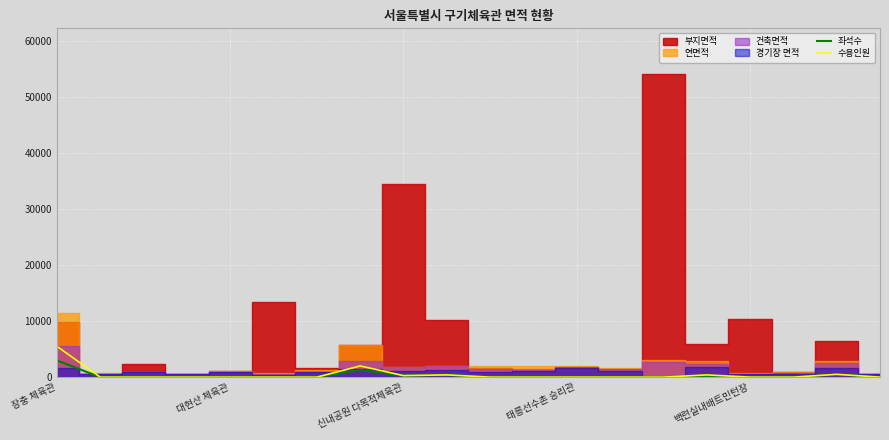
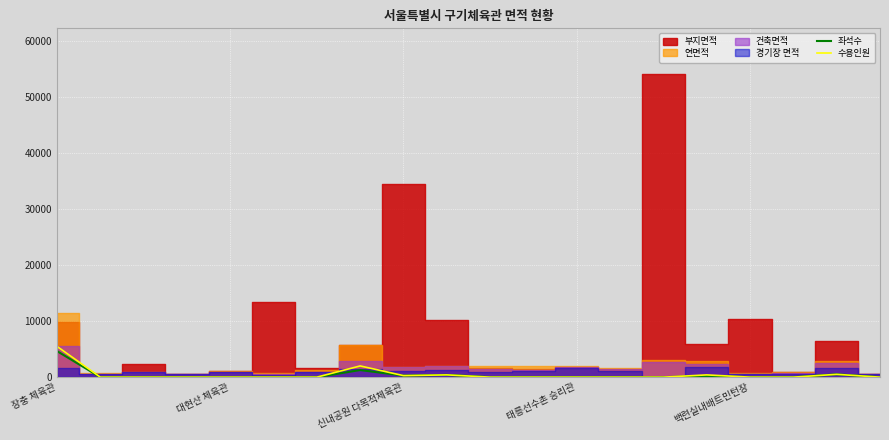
  {
    "좌석수": {
-     "장충 체육관": 3000
+     "장충 체육관": 5000
    }
  }
